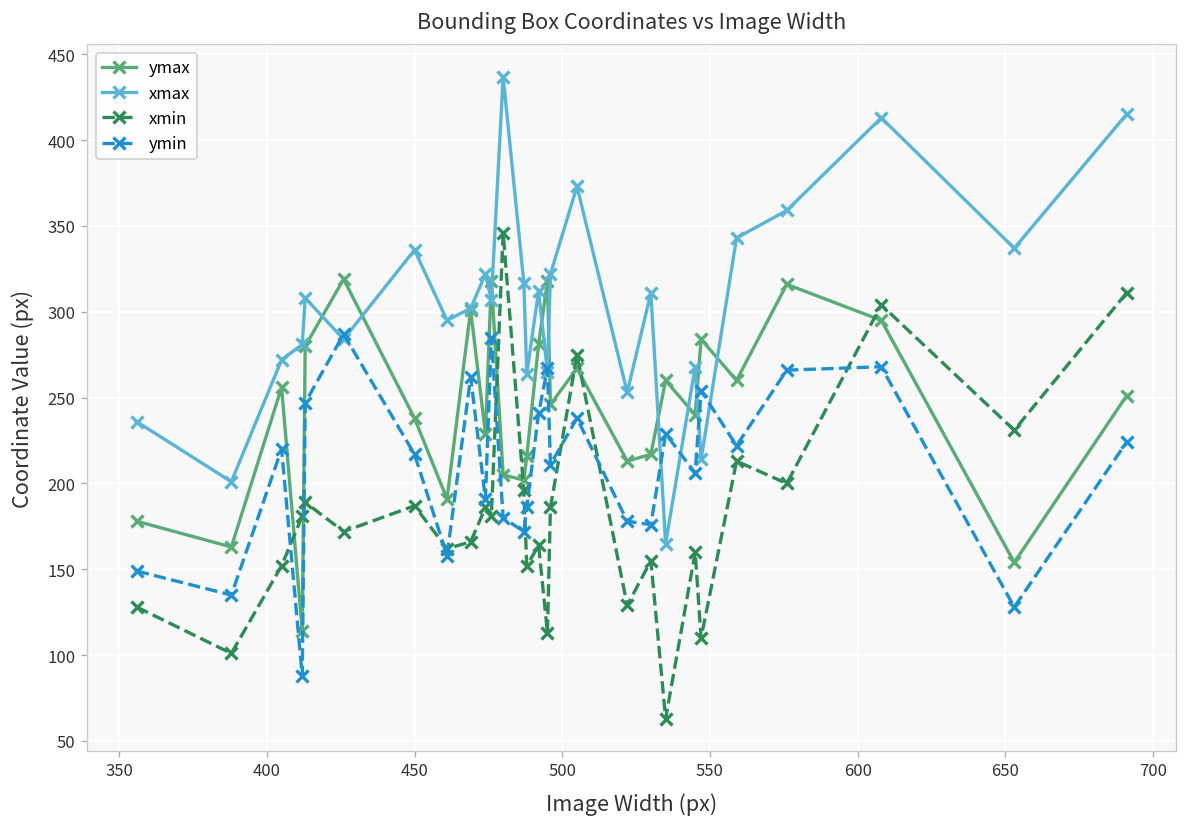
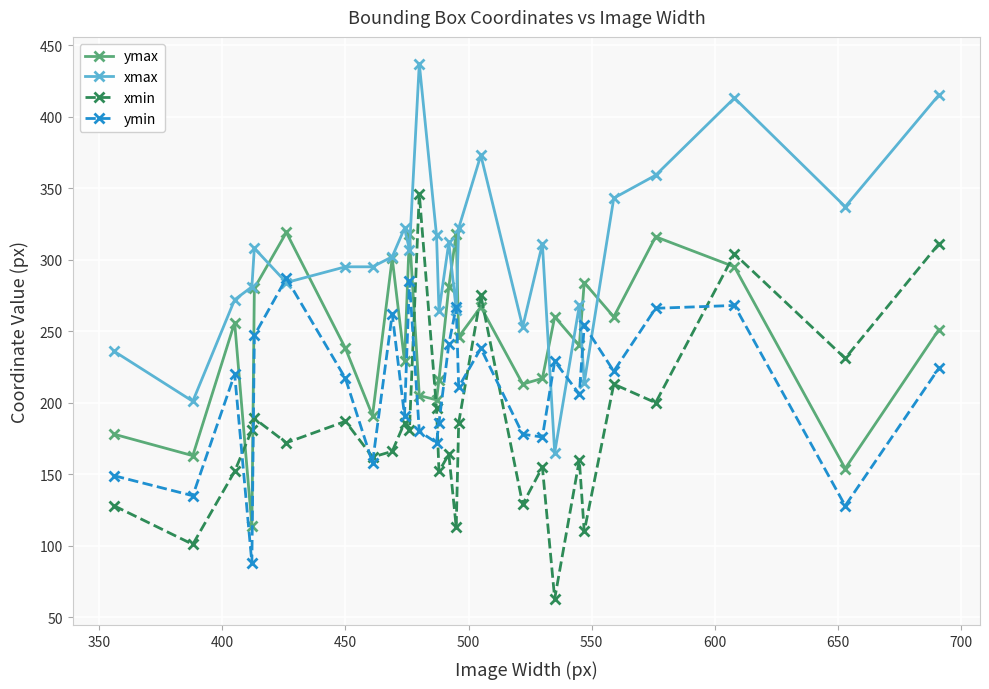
  {
    "ymax": {
      "450": 238
    },
    "xmax": {
-     "450": 336
+     "450": 295
    },
    "xmin": {
      "450": 187
    },
    "ymin": {
      "450": 217
    }
  }
